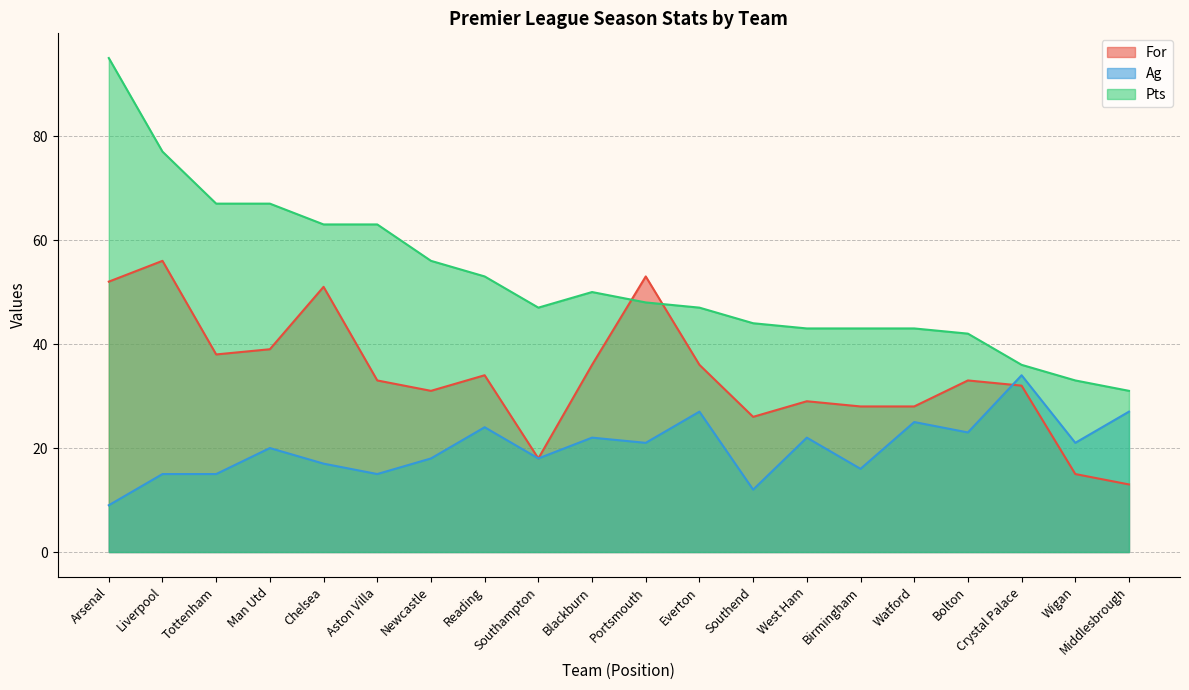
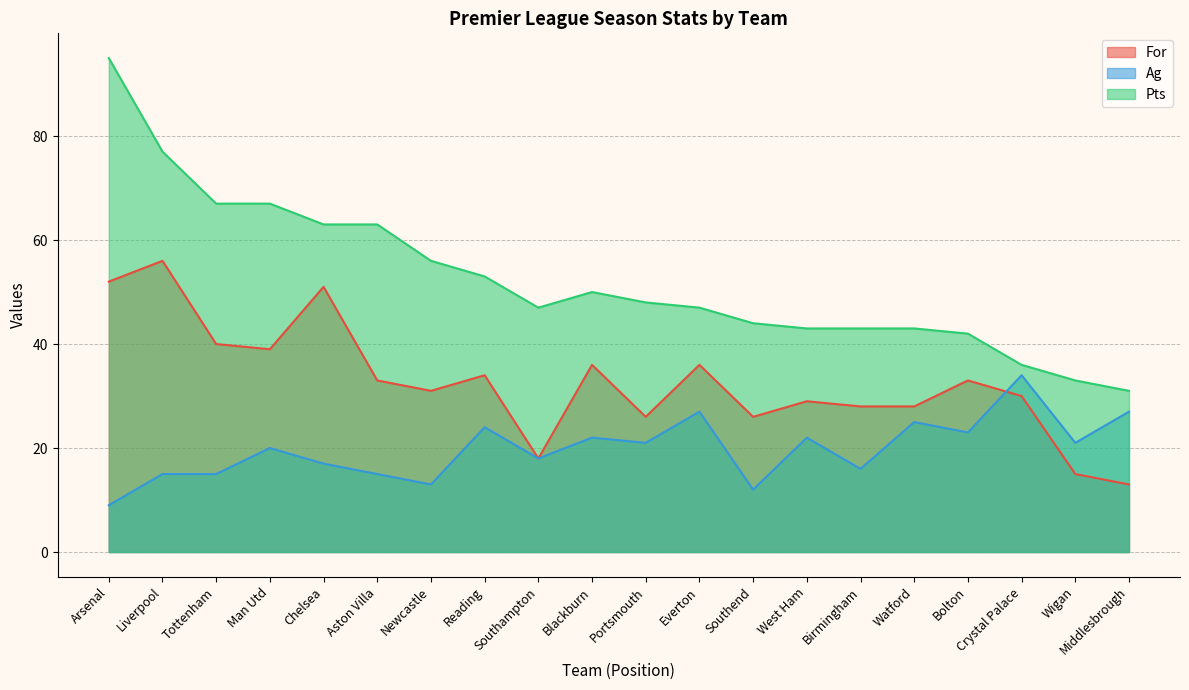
  {
    "For": {
      "Arsenal": 52,
      "Liverpool": 56,
-     "Tottenham": 38,
+     "Tottenham": 40,
      "Man Utd": 39,
      "Chelsea": 51,
      "Aston Villa": 33,
      "Newcastle": 31,
      "Reading": 34,
      "Blackburn": 36,
-     "Portsmouth": 53,
+     "Portsmouth": 26,
      "Everton": 36,
      "Southend": 26,
      "West Ham": 29,
      "Birmingham": 28,
      "Watford": 28,
      "Bolton": 33,
-     "Crystal Palace": 32,
+     "Crystal Palace": 30,
      "Wigan": 15,
      "Middlesbrough": 13
    },
    "Ag": {
      "Arsenal": 9,
      "Liverpool": 15,
      "Tottenham": 15,
      "Man Utd": 20,
      "Chelsea": 17,
      "Aston Villa": 15,
-     "Newcastle": 18,
+     "Newcastle": 13,
      "Reading": 24,
      "Blackburn": 22,
      "Portsmouth": 21,
      "Everton": 27,
      "Southend": 12,
      "West Ham": 22,
      "Birmingham": 16,
      "Watford": 25,
      "Bolton": 23,
      "Crystal Palace": 34,
      "Wigan": 21,
      "Middlesbrough": 27
    },
    "Pts": {
      "Arsenal": 95,
      "Liverpool": 77,
      "Tottenham": 67,
      "Man Utd": 67,
      "Chelsea": 63,
      "Aston Villa": 63,
      "Newcastle": 56,
      "Reading": 53,
      "Southampton": 47,
      "Blackburn": 50,
      "Portsmouth": 48,
      "Everton": 47,
      "Southend": 44,
      "West Ham": 43,
      "Birmingham": 43,
      "Watford": 43,
      "Bolton": 42,
      "Crystal Palace": 36,
      "Wigan": 33,
      "Middlesbrough": 31
    }
  }
